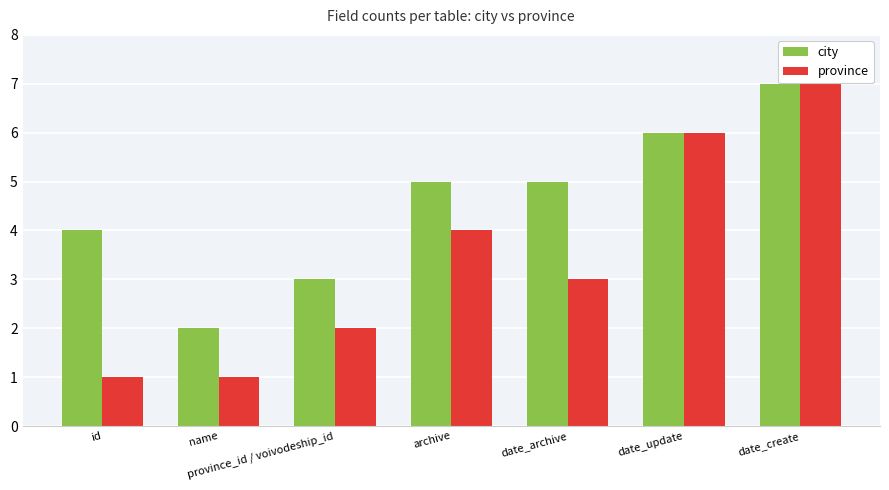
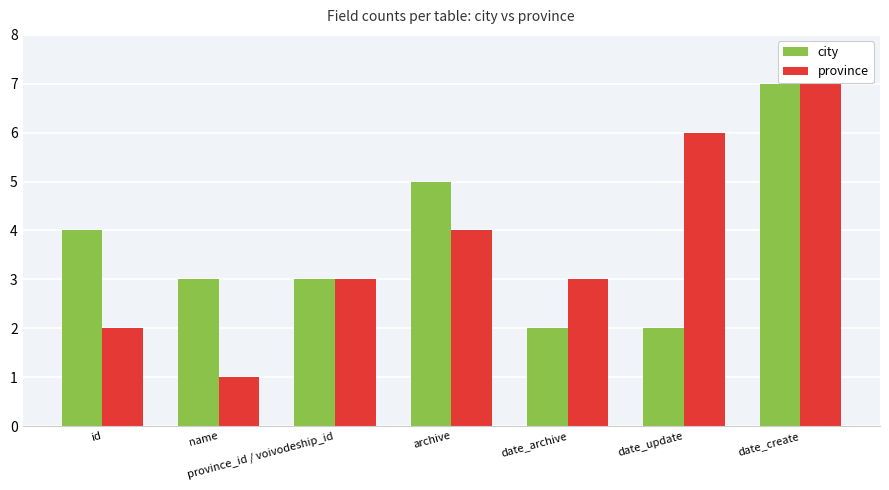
  {
    "city": {
      "id": 4,
-     "name": 2,
+     "name": 3,
      "province_id / voivodeship_id": 3,
      "archive": 5,
-     "date_archive": 5,
-     "date_update": 6,
+     "date_archive": 2,
+     "date_update": 2,
      "date_create": 7
    },
    "province": {
-     "id": 1,
+     "id": 2,
      "name": 1,
-     "province_id / voivodeship_id": 2,
+     "province_id / voivodeship_id": 3,
      "archive": 4,
      "date_archive": 3,
      "date_update": 6,
      "date_create": 7
    }
  }
